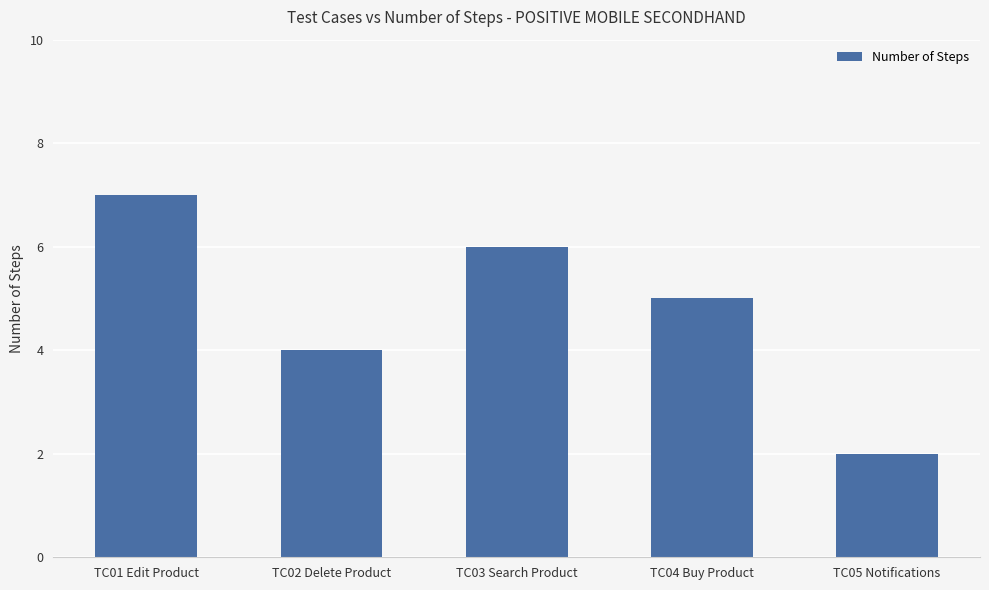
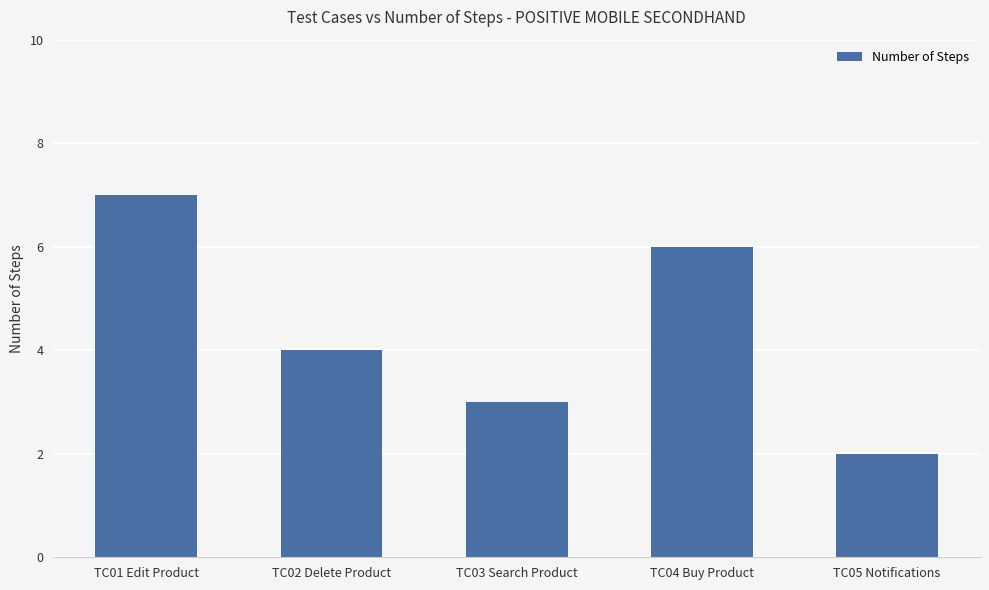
  {
    "TC01 Edit Product": 7,
    "TC02 Delete Product": 4,
-   "TC03 Search Product": 6,
-   "TC04 Buy Product": 5,
+   "TC03 Search Product": 3,
+   "TC04 Buy Product": 6,
    "TC05 Notifications": 2
  }
